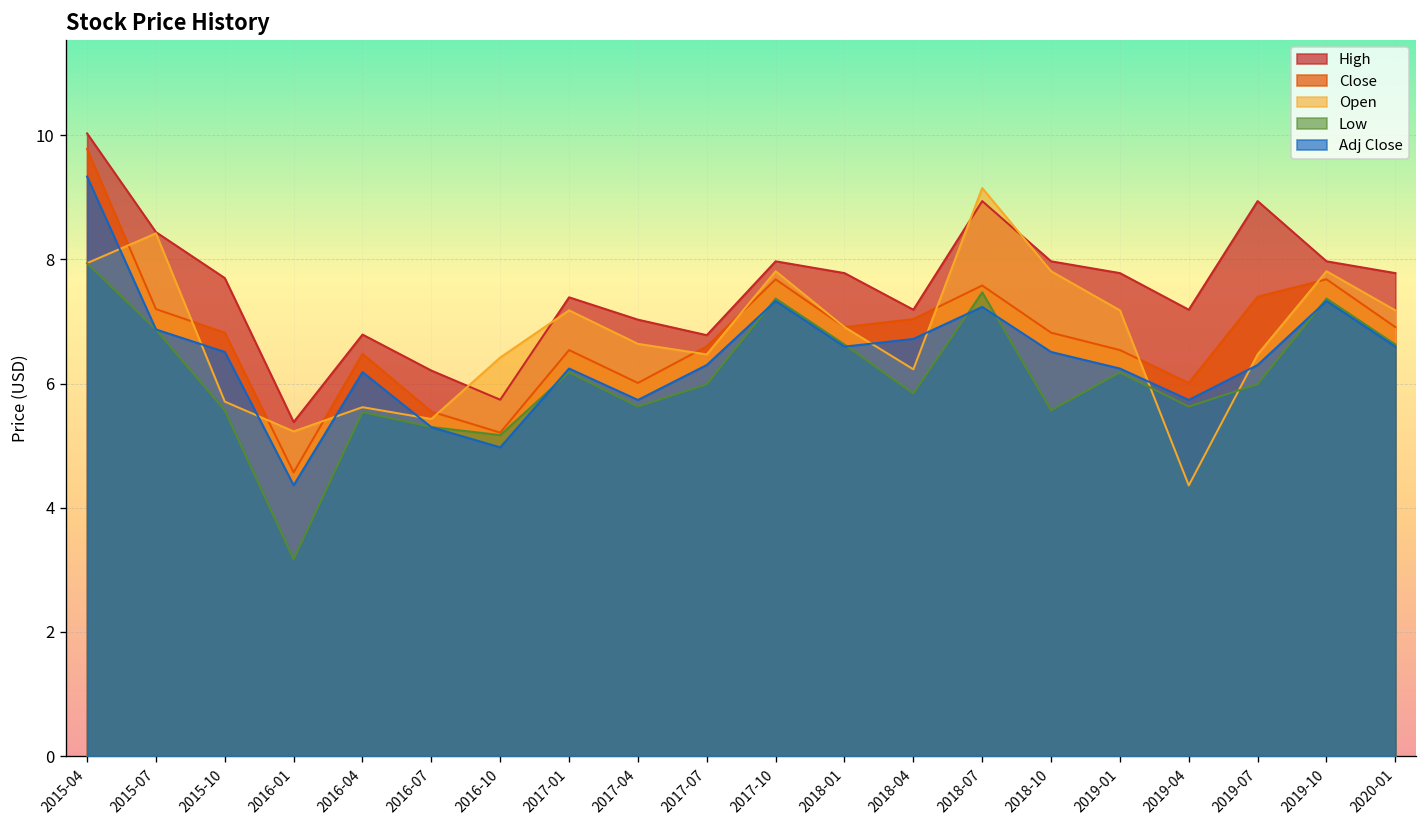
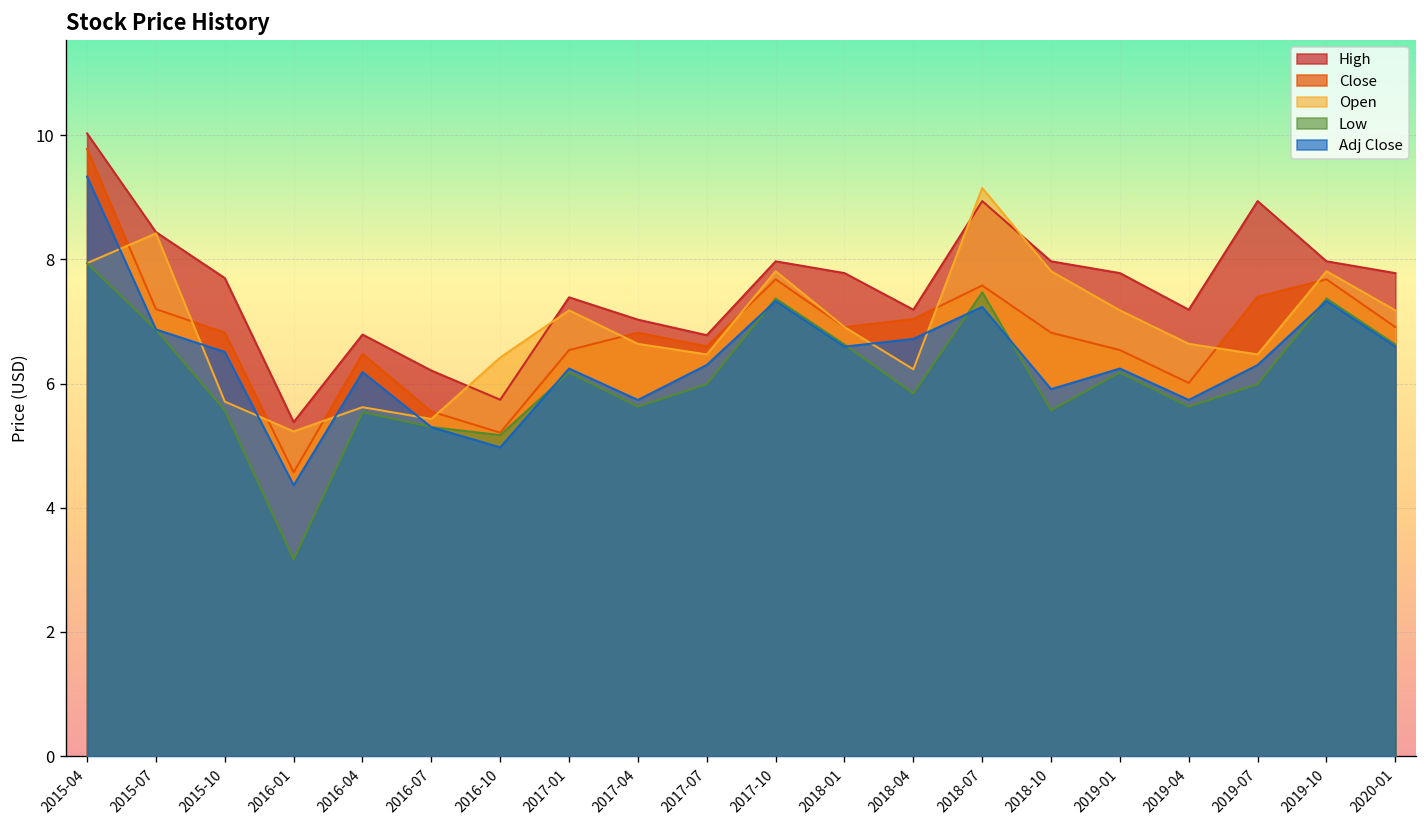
  {
    "High": {
      "2015-04": 10.0,
      "2015-10": 7.7,
      "2016-01": 5.4,
      "2016-04": 6.8,
      "2016-07": 6.2,
      "2016-10": 5.7,
      "2017-01": 7.4,
      "2017-04": 7.0,
      "2017-07": 6.8,
      "2017-10": 8.0,
      "2018-01": 7.8,
      "2018-04": 7.2,
      "2018-07": 8.9,
      "2018-10": 8.0,
      "2019-01": 7.8,
      "2019-04": 7.2,
      "2019-07": 8.9,
      "2019-10": 8.0,
      "2020-01": 7.8
    },
    "Close": {
      "2015-04": 9.8,
      "2015-07": 7.2,
      "2015-10": 6.8,
      "2016-01": 4.6,
      "2016-04": 6.5,
      "2016-07": 5.6,
      "2017-01": 6.5,
-     "2017-04": 6.0,
+     "2017-04": 6.8,
      "2017-07": 6.6,
      "2017-10": 7.7,
      "2018-04": 7.0,
      "2018-07": 7.6,
      "2018-10": 6.8,
      "2019-01": 6.5,
      "2019-04": 6.0,
      "2019-07": 7.4,
      "2019-10": 7.7,
      "2020-01": 6.9
    },
    "Open": {
      "2015-10": 5.7,
      "2016-01": 5.2,
      "2016-04": 5.6,
      "2016-07": 5.4,
      "2016-10": 6.4,
      "2017-01": 7.2,
      "2017-04": 6.6,
      "2017-07": 6.5,
      "2017-10": 7.8,
      "2018-04": 6.2,
      "2018-07": 9.2,
      "2018-10": 7.8,
      "2019-01": 7.2,
-     "2019-04": 4.4,
+     "2019-04": 6.6,
      "2019-07": 6.5,
      "2019-10": 7.8,
      "2020-01": 7.2
    },
    "Low": {
      "2015-10": 5.6,
      "2016-01": 3.2,
      "2016-04": 5.5,
      "2017-01": 6.2,
      "2017-04": 5.6,
      "2017-07": 6.0,
      "2018-04": 5.8,
      "2018-07": 7.5,
      "2018-10": 5.6,
      "2019-01": 6.2,
      "2019-04": 5.6,
      "2019-07": 6.0
    },
    "Adj Close": {
      "2015-04": 9.3,
      "2015-10": 6.5,
      "2016-01": 4.4,
      "2016-04": 6.2,
      "2016-10": 5.0,
      "2017-01": 6.2,
      "2017-04": 5.7,
      "2017-07": 6.3,
      "2018-04": 6.7,
      "2018-07": 7.2,
-     "2018-10": 6.5,
+     "2018-10": 5.9,
      "2019-01": 6.2,
      "2019-04": 5.7,
      "2019-07": 6.3
    }
  }
